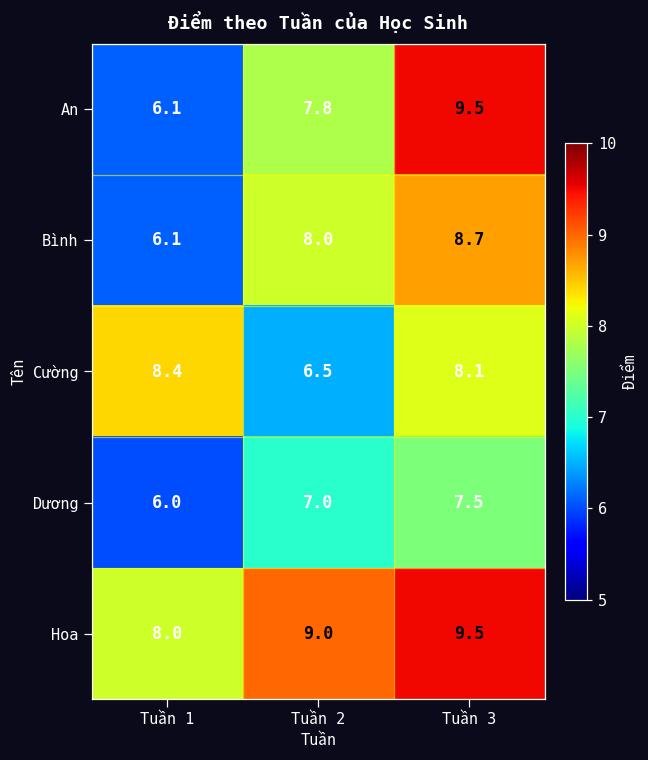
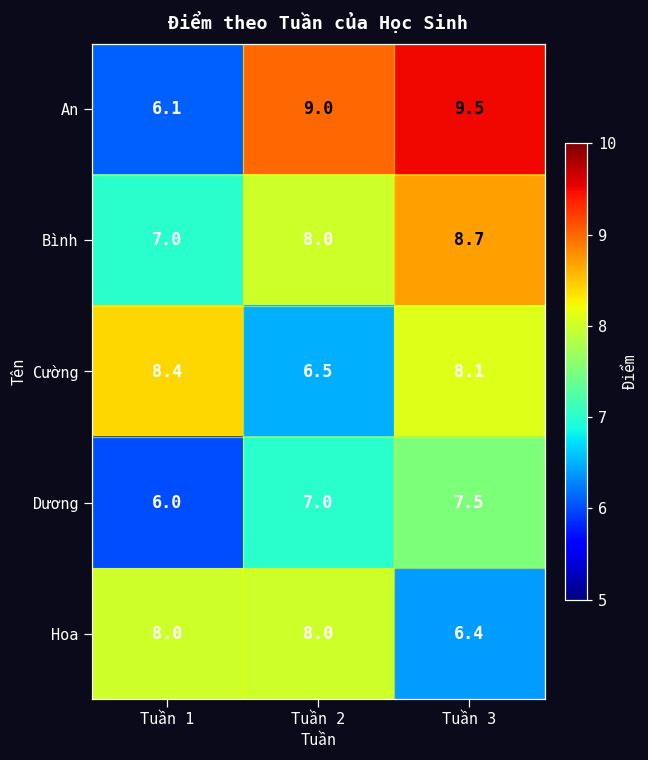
  {
    "An": {
      "Tuần 1": 6.1,
-     "Tuần 2": 7.8,
+     "Tuần 2": 9.0,
      "Tuần 3": 9.5
    },
    "Bình": {
-     "Tuần 1": 6.1,
+     "Tuần 1": 7.0,
      "Tuần 2": 8.0,
      "Tuần 3": 8.7
    },
    "Cường": {
      "Tuần 1": 8.4,
      "Tuần 2": 6.5,
      "Tuần 3": 8.1
    },
    "Dương": {
      "Tuần 1": 6.0,
      "Tuần 2": 7.0,
      "Tuần 3": 7.5
    },
    "Hoa": {
      "Tuần 1": 8.0,
-     "Tuần 2": 9.0,
-     "Tuần 3": 9.5
+     "Tuần 2": 8.0,
+     "Tuần 3": 6.4
    }
  }
